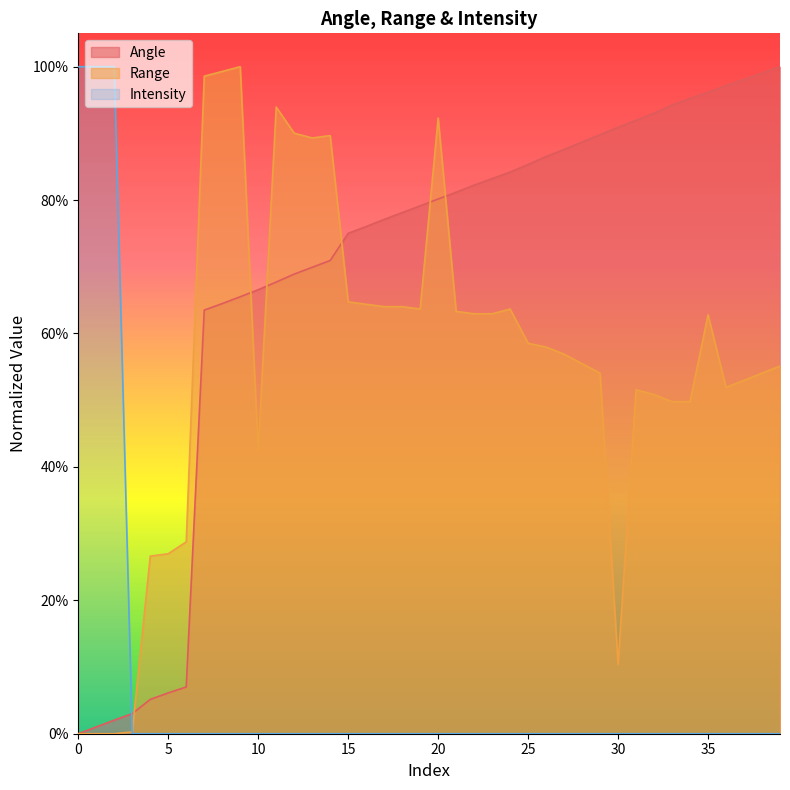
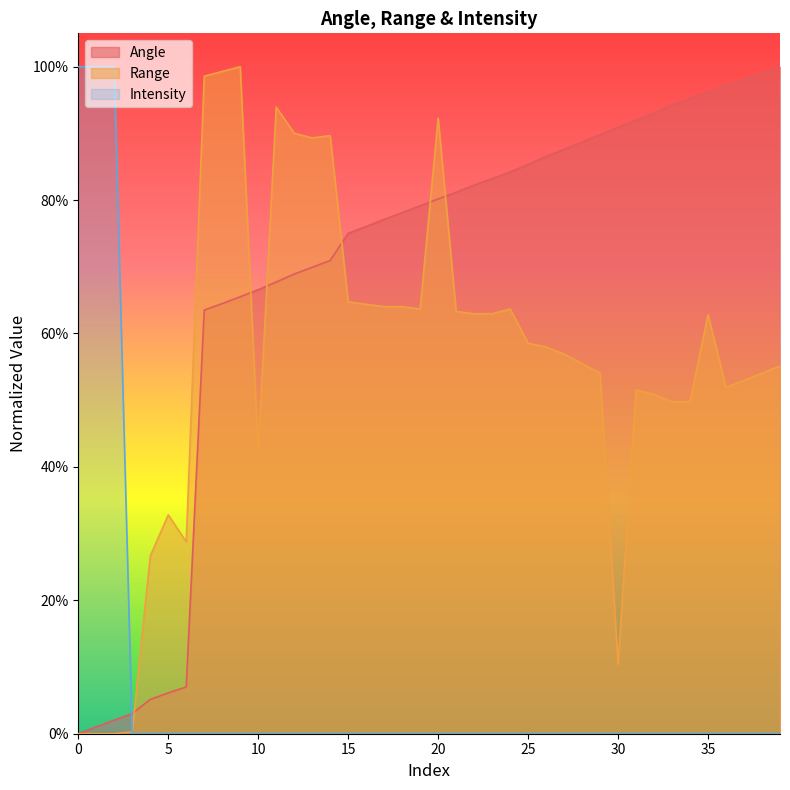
  {
    "Angle": {
      "5": "6%",
      "10": "67%",
      "15": "75%",
      "20": "80%",
      "25": "85%",
      "30": "91%",
      "35": "96%"
    },
    "Range": {
-     "5": "27%",
+     "5": "33%",
      "10": "42%",
      "15": "65%",
      "20": "92%",
      "25": "59%",
      "30": "10%",
      "35": "63%"
    },
    "Intensity": {
      "0": "100%",
      "5": "0%",
      "10": "0%",
      "15": "0%",
      "20": "0%",
      "25": "0%",
      "30": "0%",
      "35": "0%"
    }
  }
